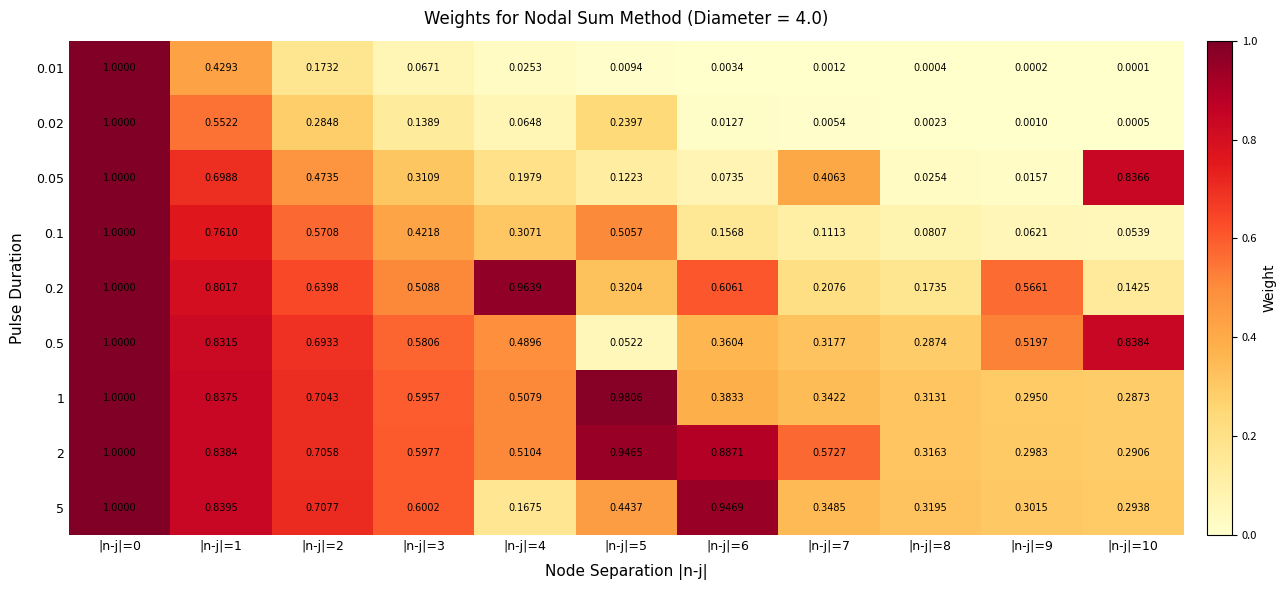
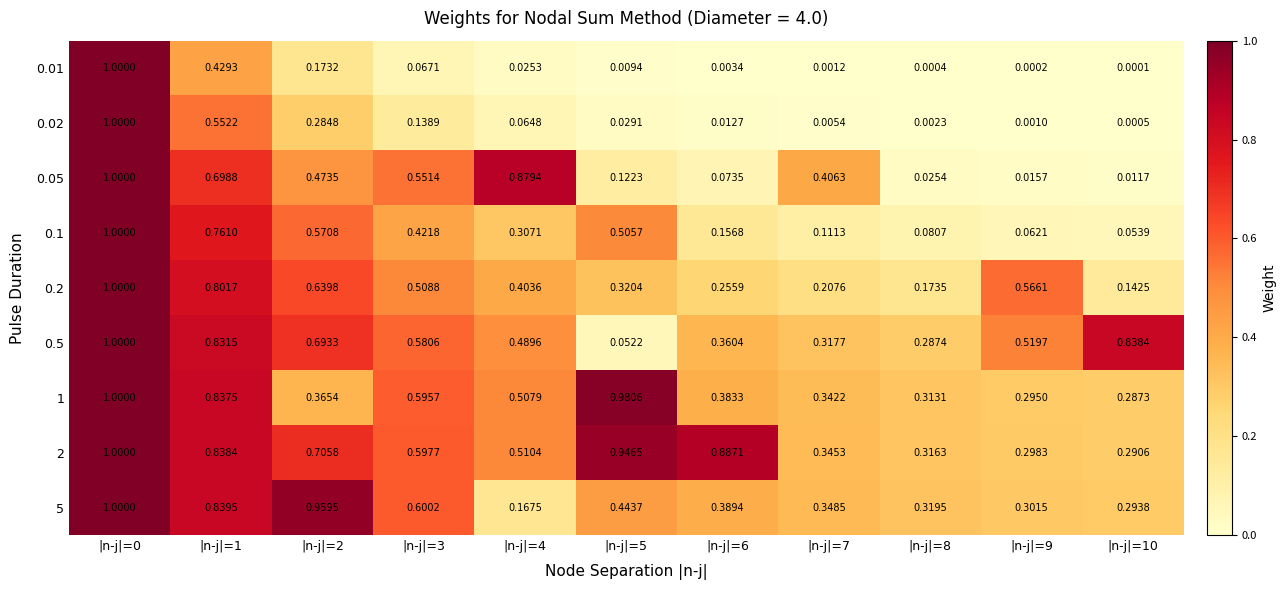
  {
    "0.01": {
      "|n-j|=0": 1.0000,
      "|n-j|=1": 0.4293,
      "|n-j|=2": 0.1732,
      "|n-j|=3": 0.0671,
      "|n-j|=4": 0.0253,
      "|n-j|=5": 0.0094,
      "|n-j|=6": 0.0034,
      "|n-j|=7": 0.0012,
      "|n-j|=8": 0.0004,
      "|n-j|=9": 0.0002,
      "|n-j|=10": 0.0001
    },
    "0.02": {
      "|n-j|=0": 1.0000,
      "|n-j|=1": 0.5522,
      "|n-j|=2": 0.2848,
      "|n-j|=3": 0.1389,
      "|n-j|=4": 0.0648,
-     "|n-j|=5": 0.2397,
+     "|n-j|=5": 0.0291,
      "|n-j|=6": 0.0127,
      "|n-j|=7": 0.0054,
      "|n-j|=8": 0.0023,
      "|n-j|=9": 0.0010,
      "|n-j|=10": 0.0005
    },
    "0.05": {
      "|n-j|=0": 1.0000,
      "|n-j|=1": 0.6988,
      "|n-j|=2": 0.4735,
-     "|n-j|=3": 0.3109,
-     "|n-j|=4": 0.1979,
+     "|n-j|=3": 0.5514,
+     "|n-j|=4": 0.8794,
      "|n-j|=5": 0.1223,
      "|n-j|=6": 0.0735,
      "|n-j|=7": 0.4063,
      "|n-j|=8": 0.0254,
      "|n-j|=9": 0.0157,
-     "|n-j|=10": 0.8366
+     "|n-j|=10": 0.0117
    },
    "0.1": {
      "|n-j|=0": 1.0000,
      "|n-j|=1": 0.7610,
      "|n-j|=2": 0.5708,
      "|n-j|=3": 0.4218,
      "|n-j|=4": 0.3071,
      "|n-j|=5": 0.5057,
      "|n-j|=6": 0.1568,
      "|n-j|=7": 0.1113,
      "|n-j|=8": 0.0807,
      "|n-j|=9": 0.0621,
      "|n-j|=10": 0.0539
    },
    "0.2": {
      "|n-j|=0": 1.0000,
      "|n-j|=1": 0.8017,
      "|n-j|=2": 0.6398,
      "|n-j|=3": 0.5088,
-     "|n-j|=4": 0.9639,
+     "|n-j|=4": 0.4036,
      "|n-j|=5": 0.3204,
-     "|n-j|=6": 0.6061,
+     "|n-j|=6": 0.2559,
      "|n-j|=7": 0.2076,
      "|n-j|=8": 0.1735,
      "|n-j|=9": 0.5661,
      "|n-j|=10": 0.1425
    },
    "0.5": {
      "|n-j|=0": 1.0000,
      "|n-j|=1": 0.8315,
      "|n-j|=2": 0.6933,
      "|n-j|=3": 0.5806,
      "|n-j|=4": 0.4896,
      "|n-j|=5": 0.0522,
      "|n-j|=6": 0.3604,
      "|n-j|=7": 0.3177,
      "|n-j|=8": 0.2874,
      "|n-j|=9": 0.5197,
      "|n-j|=10": 0.8384
    },
    "1": {
      "|n-j|=0": 1.0000,
      "|n-j|=1": 0.8375,
-     "|n-j|=2": 0.7043,
+     "|n-j|=2": 0.3654,
      "|n-j|=3": 0.5957,
      "|n-j|=4": 0.5079,
      "|n-j|=5": 0.9806,
      "|n-j|=6": 0.3833,
      "|n-j|=7": 0.3422,
      "|n-j|=8": 0.3131,
      "|n-j|=9": 0.2950,
      "|n-j|=10": 0.2873
    },
    "2": {
      "|n-j|=0": 1.0000,
      "|n-j|=1": 0.8384,
      "|n-j|=2": 0.7058,
      "|n-j|=3": 0.5977,
      "|n-j|=4": 0.5104,
      "|n-j|=5": 0.9465,
      "|n-j|=6": 0.8871,
-     "|n-j|=7": 0.5727,
+     "|n-j|=7": 0.3453,
      "|n-j|=8": 0.3163,
      "|n-j|=9": 0.2983,
      "|n-j|=10": 0.2906
    },
    "5": {
      "|n-j|=0": 1.0000,
      "|n-j|=1": 0.8395,
-     "|n-j|=2": 0.7077,
+     "|n-j|=2": 0.9595,
      "|n-j|=3": 0.6002,
      "|n-j|=4": 0.1675,
      "|n-j|=5": 0.4437,
-     "|n-j|=6": 0.9469,
+     "|n-j|=6": 0.3894,
      "|n-j|=7": 0.3485,
      "|n-j|=8": 0.3195,
      "|n-j|=9": 0.3015,
      "|n-j|=10": 0.2938
    }
  }
